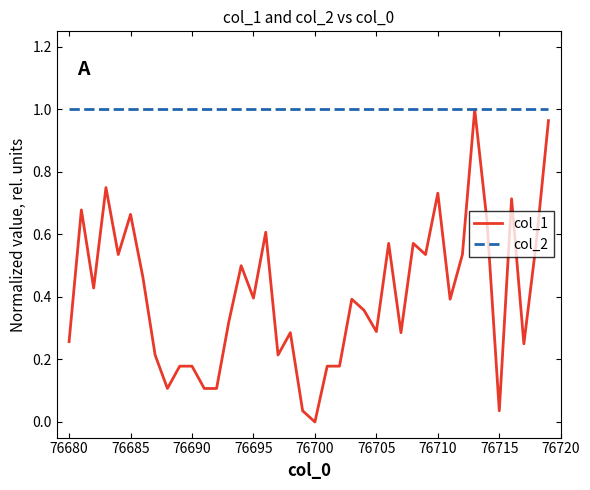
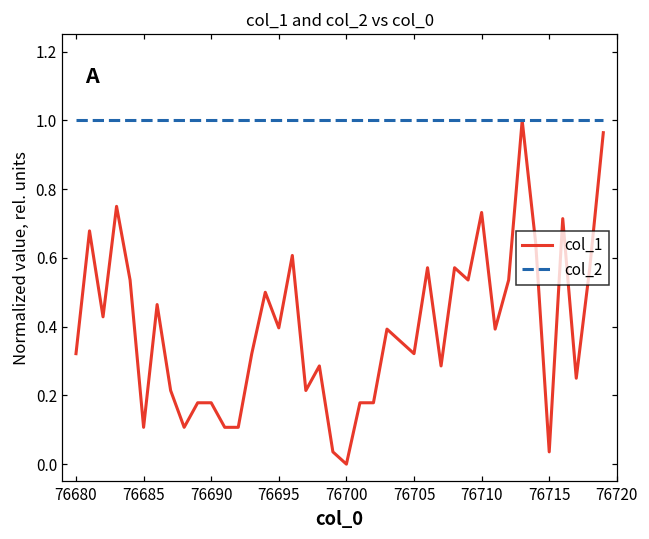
  {
    "col_1": {
-     "76680": 0.26,
-     "76685": 0.66,
+     "76680": 0.32,
+     "76685": 0.11,
      "76690": 0.18,
      "76695": 0.40,
      "76700": 0.00,
-     "76705": 0.29,
+     "76705": 0.32,
      "76710": 0.73,
      "76715": 0.04
    },
    "col_2": {
      "76680": 1.00,
      "76685": 1.00,
      "76690": 1.00,
      "76695": 1.00,
      "76700": 1.00,
      "76705": 1.00,
      "76710": 1.00,
      "76715": 1.00
    }
  }
